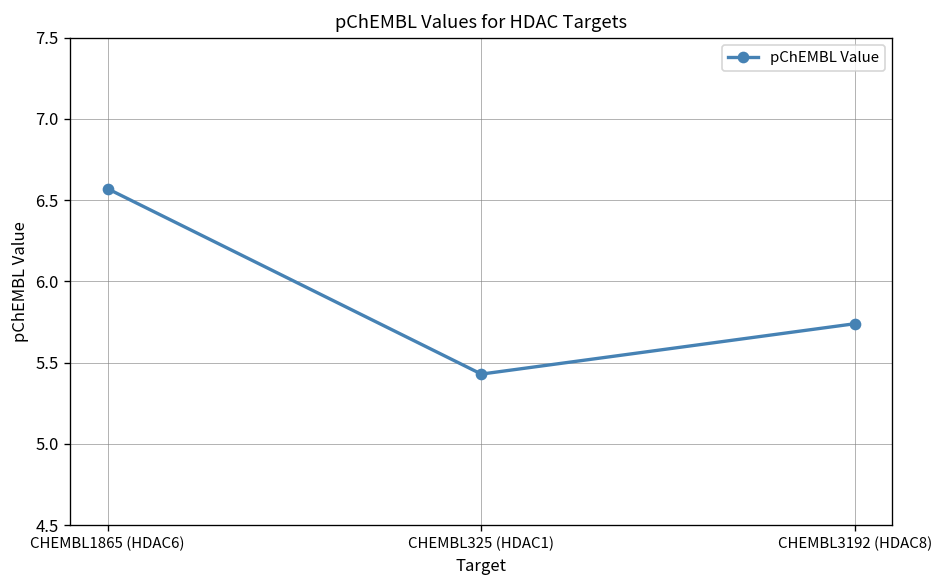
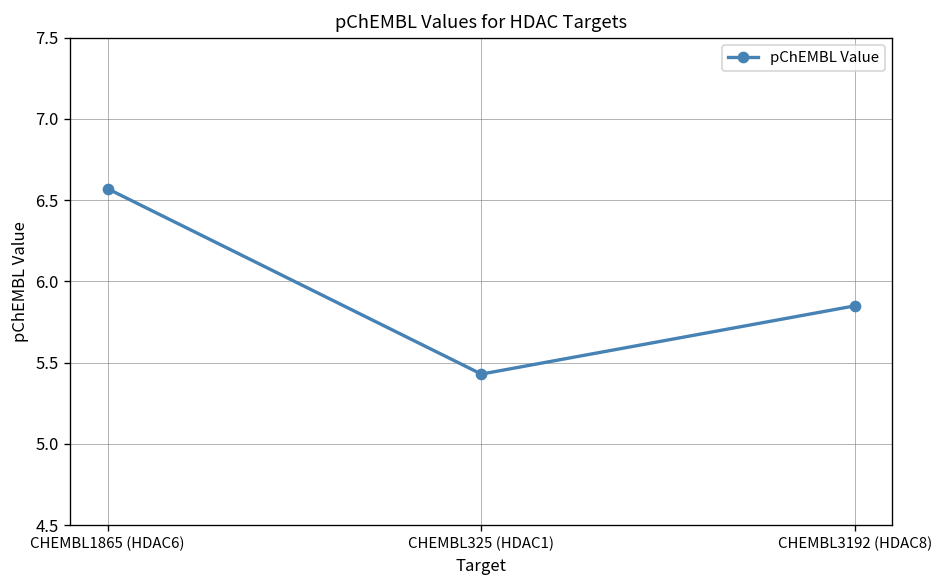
  {
    "CHEMBL1865 (HDAC6)": 6.57,
    "CHEMBL325 (HDAC1)": 5.43,
-   "CHEMBL3192 (HDAC8)": 5.74
+   "CHEMBL3192 (HDAC8)": 5.85
  }
